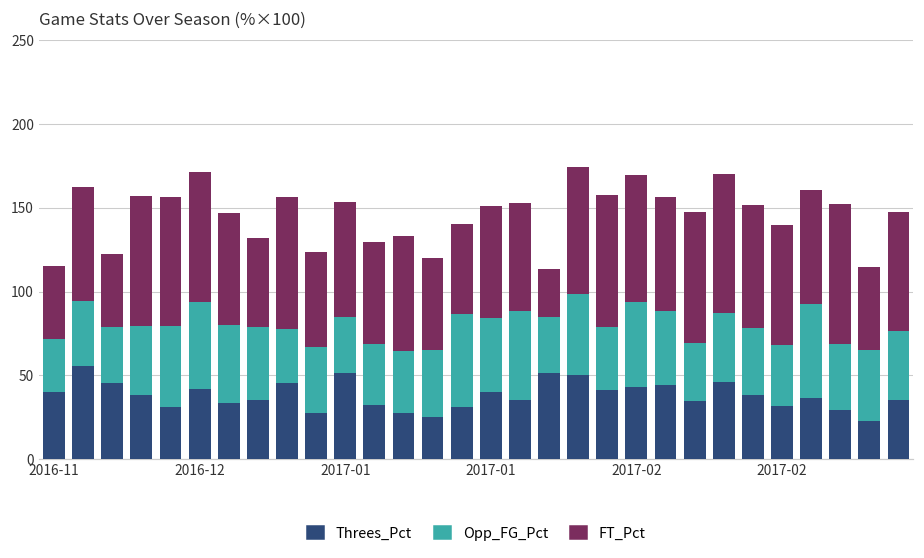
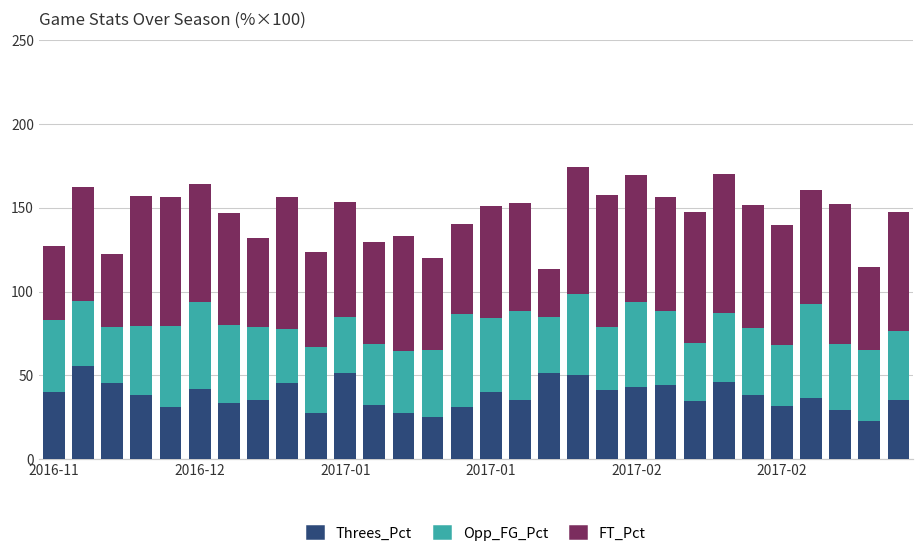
  {
    "Threes_Pct": {
      "2016-11": 40,
      "2016-12": 42
    },
    "Opp_FG_Pct": {
-     "2016-11": 31,
+     "2016-11": 43,
      "2016-12": 52
    },
    "FT_Pct": {
      "2016-11": 44,
-     "2016-12": 78
+     "2016-12": 71
    }
  }
